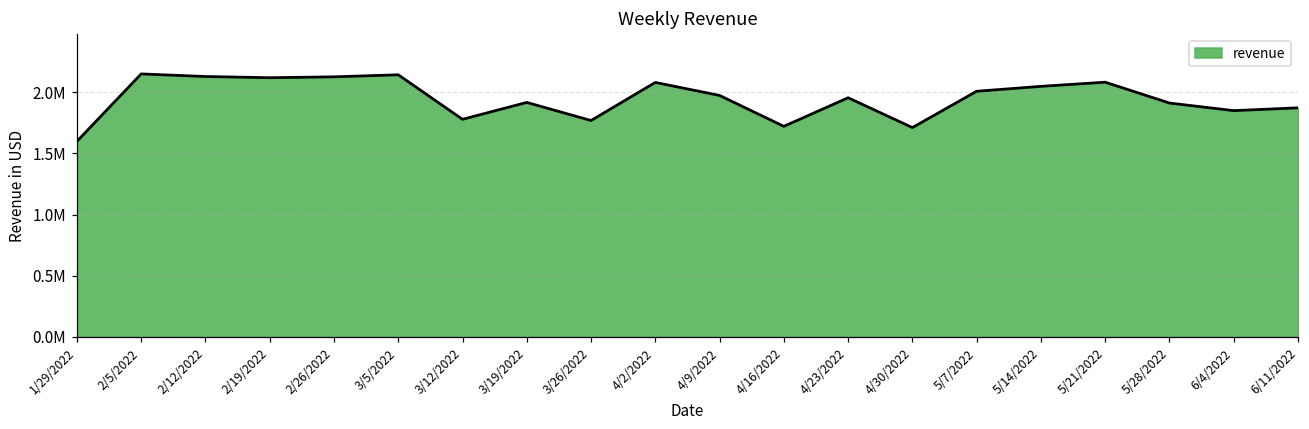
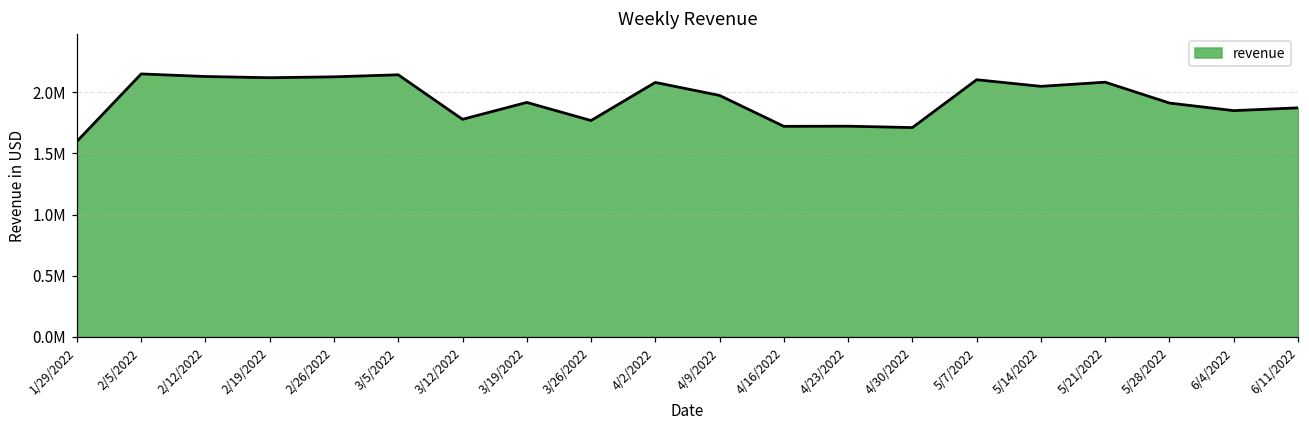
  {
    "1/29/2022": 1600000,
    "2/5/2022": 2150000,
    "2/12/2022": 2130000,
    "2/19/2022": 2120000,
    "2/26/2022": 2130000,
    "3/5/2022": 2140000,
    "3/12/2022": 1780000,
    "3/19/2022": 1920000,
    "3/26/2022": 1770000,
    "4/2/2022": 2080000,
    "4/9/2022": 1970000,
    "4/16/2022": 1720000,
-   "4/23/2022": 1960000,
+   "4/23/2022": 1720000,
    "4/30/2022": 1710000,
-   "5/7/2022": 2010000,
+   "5/7/2022": 2100000,
    "5/14/2022": 2050000,
    "5/21/2022": 2080000,
    "5/28/2022": 1910000,
    "6/4/2022": 1850000,
    "6/11/2022": 1870000
  }
